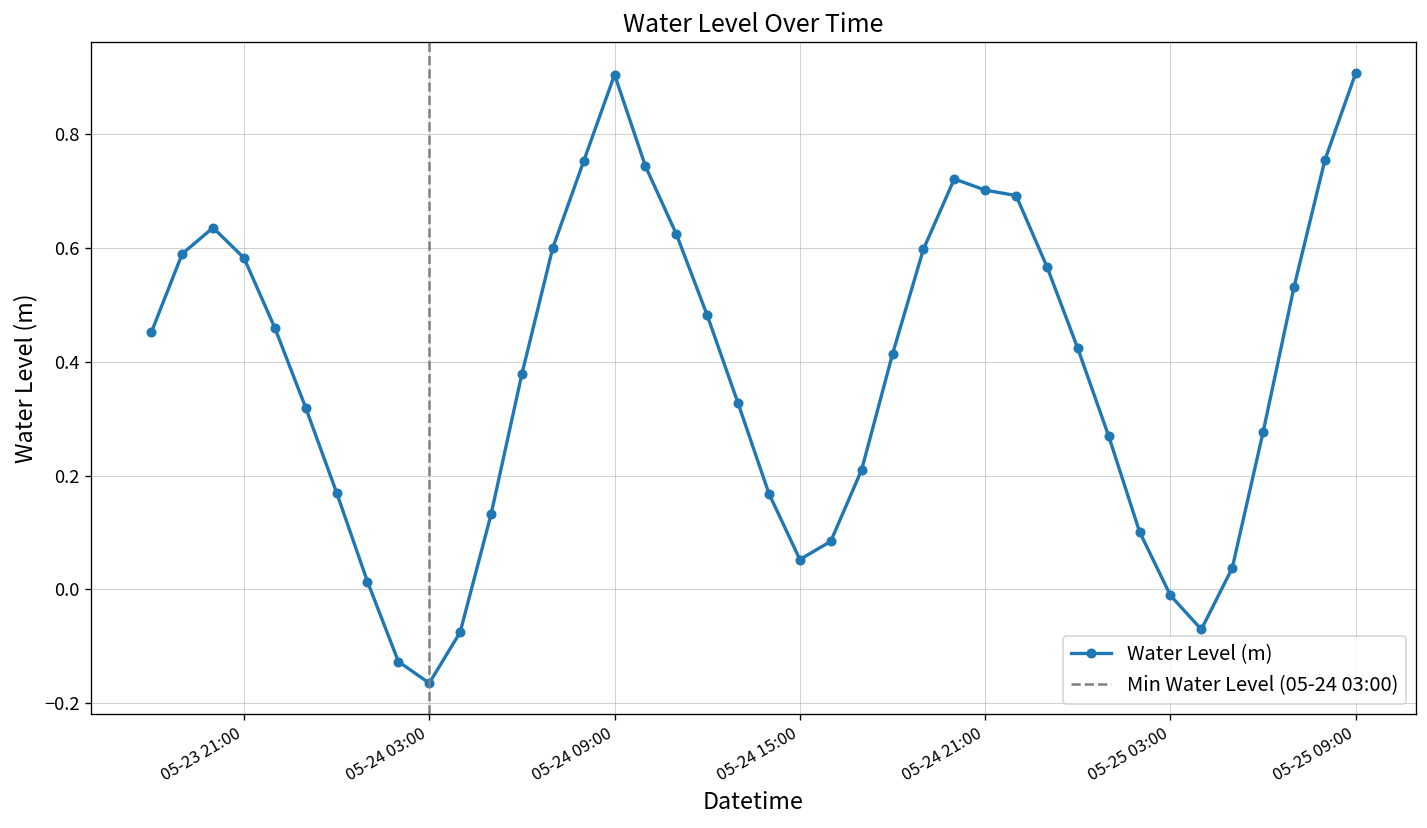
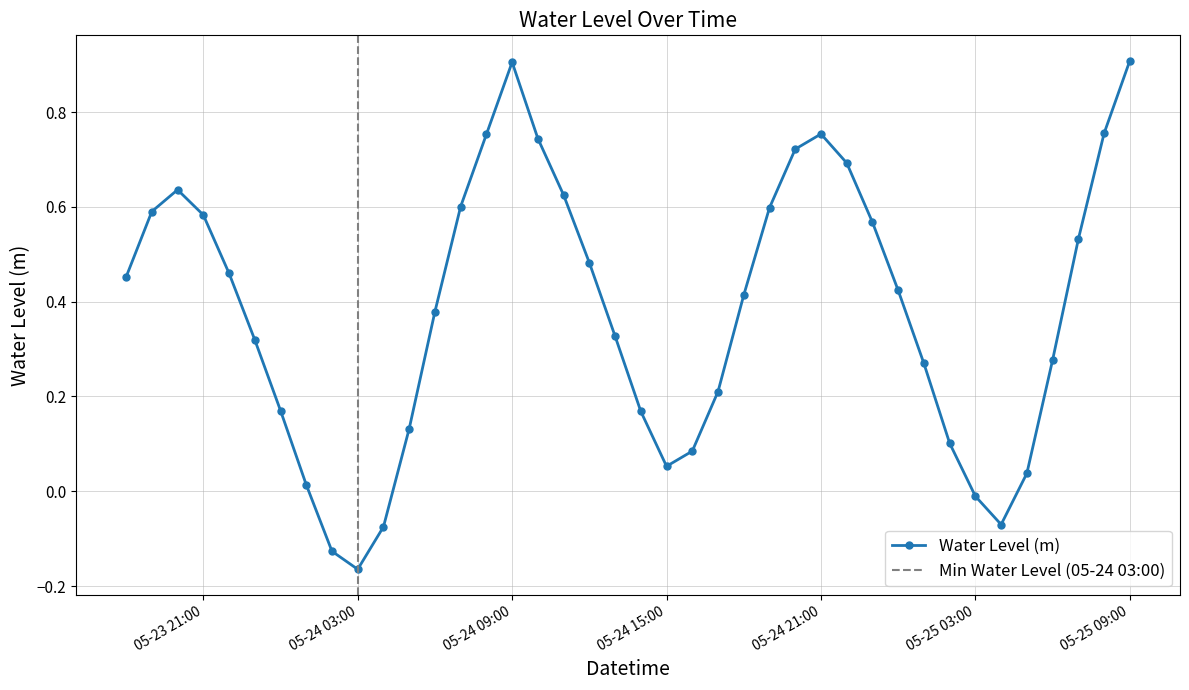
  {
    "05-23 21:00": 0.58,
    "05-24 03:00": -0.16,
    "05-24 09:00": 0.91,
    "05-24 15:00": 0.05,
-   "05-24 21:00": 0.70,
+   "05-24 21:00": 0.75,
    "05-25 03:00": -0.01,
    "05-25 09:00": 0.91
  }
